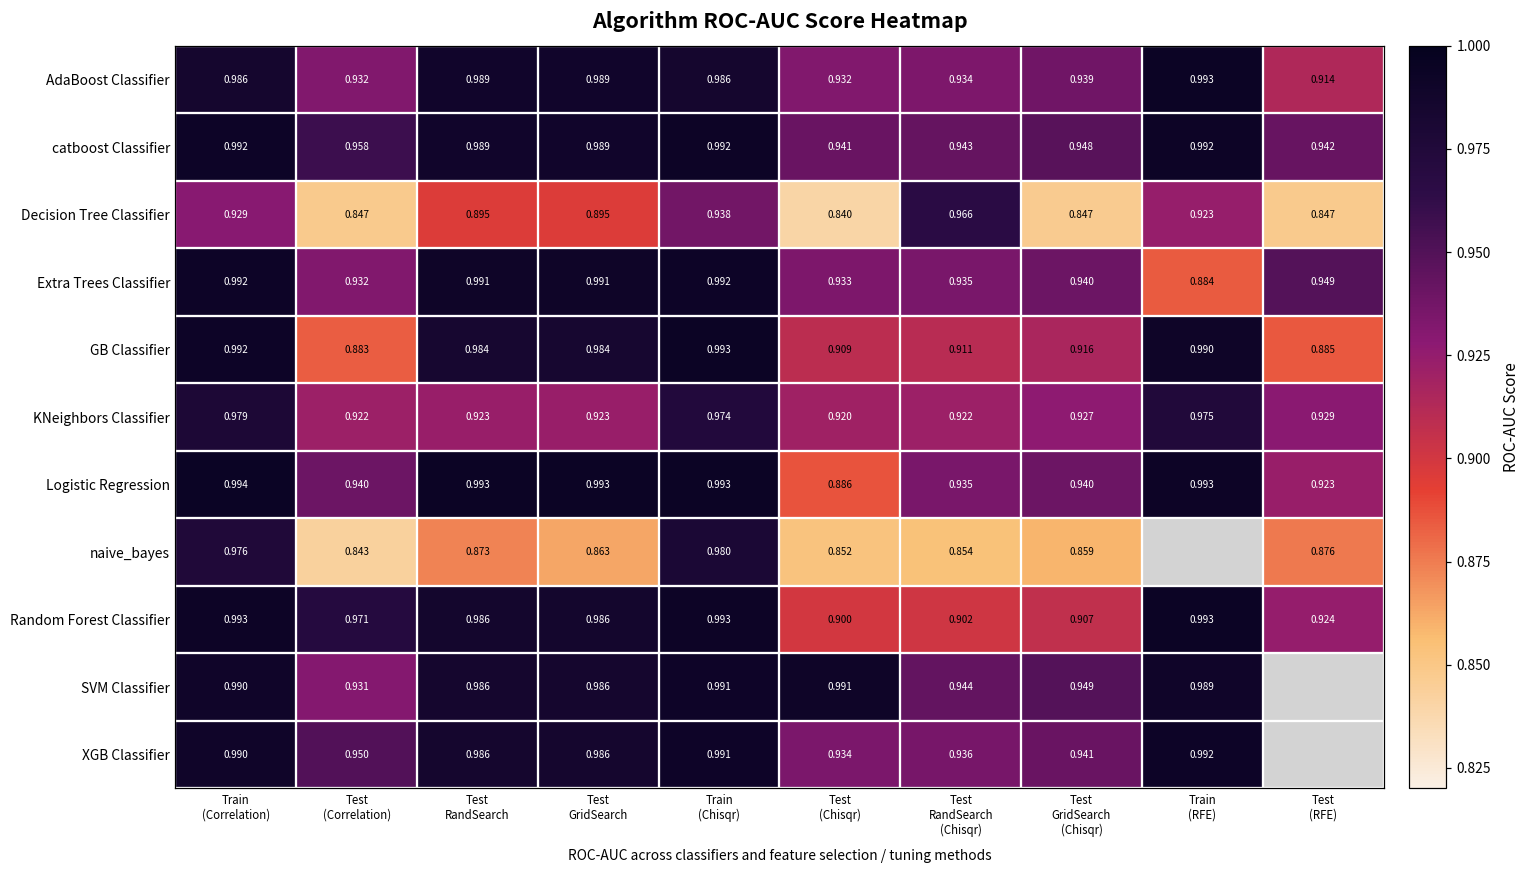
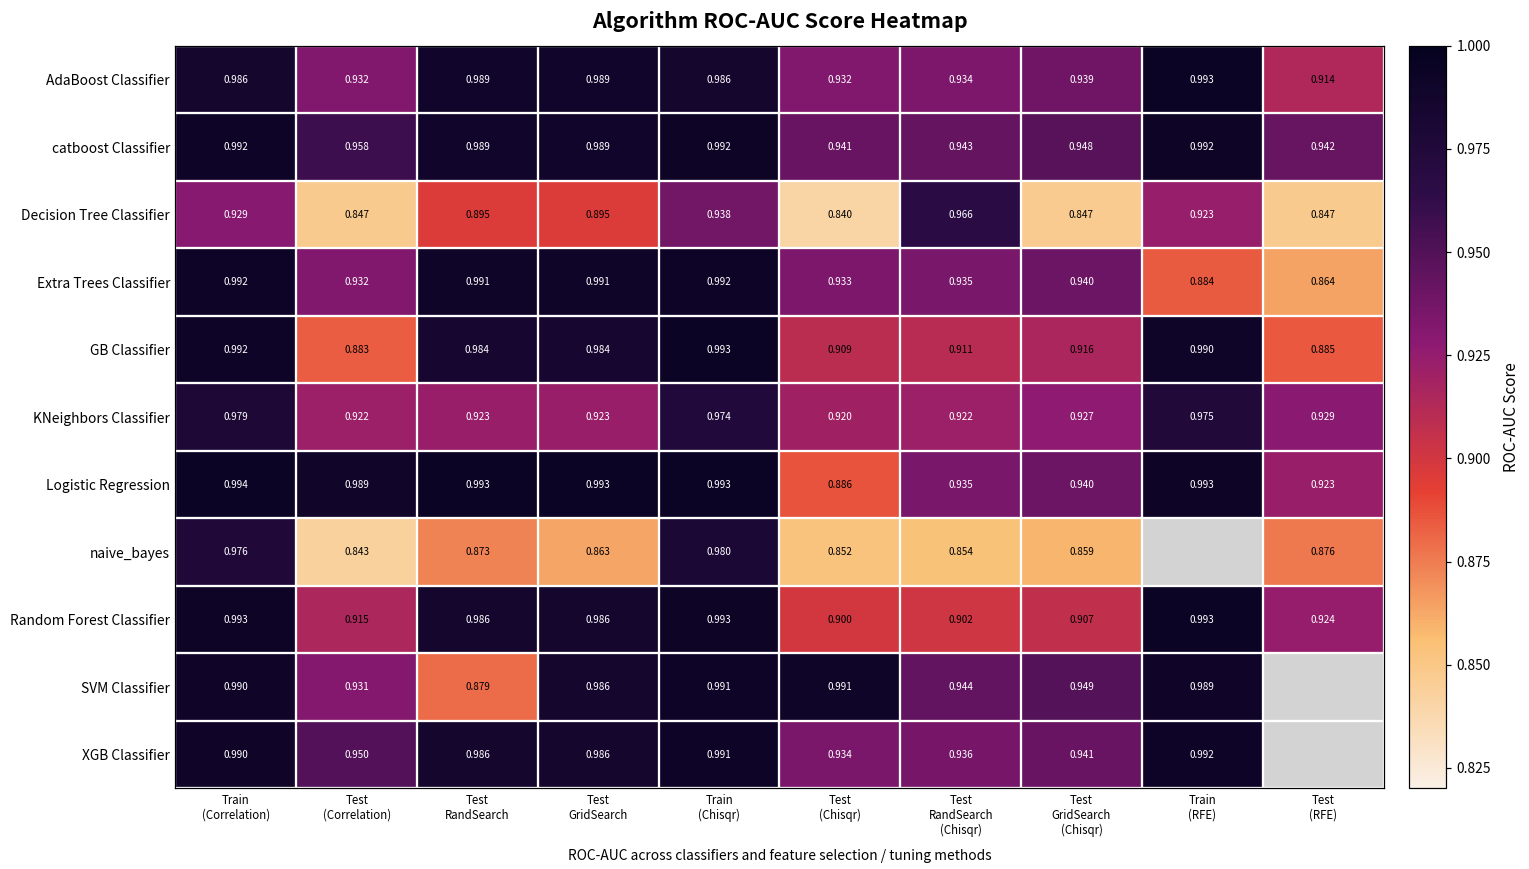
  {
    "AdaBoost Classifier": {
      "Train (Correlation)": 0.986,
      "Test (Correlation)": 0.932,
      "Test RandSearch": 0.989,
      "Test GridSearch": 0.989,
      "Train (Chisqr)": 0.986,
      "Test (Chisqr)": 0.932,
      "Test RandSearch (Chisqr)": 0.934,
      "Test GridSearch (Chisqr)": 0.939,
      "Train (RFE)": 0.993,
      "Test (RFE)": 0.914
    },
    "catboost Classifier": {
      "Train (Correlation)": 0.992,
      "Test (Correlation)": 0.958,
      "Test RandSearch": 0.989,
      "Test GridSearch": 0.989,
      "Train (Chisqr)": 0.992,
      "Test (Chisqr)": 0.941,
      "Test RandSearch (Chisqr)": 0.943,
      "Test GridSearch (Chisqr)": 0.948,
      "Train (RFE)": 0.992,
      "Test (RFE)": 0.942
    },
    "Decision Tree Classifier": {
      "Train (Correlation)": 0.929,
      "Test (Correlation)": 0.847,
      "Test RandSearch": 0.895,
      "Test GridSearch": 0.895,
      "Train (Chisqr)": 0.938,
      "Test (Chisqr)": 0.840,
      "Test RandSearch (Chisqr)": 0.966,
      "Test GridSearch (Chisqr)": 0.847,
      "Train (RFE)": 0.923,
      "Test (RFE)": 0.847
    },
    "Extra Trees Classifier": {
      "Train (Correlation)": 0.992,
      "Test (Correlation)": 0.932,
      "Test RandSearch": 0.991,
      "Test GridSearch": 0.991,
      "Train (Chisqr)": 0.992,
      "Test (Chisqr)": 0.933,
      "Test RandSearch (Chisqr)": 0.935,
      "Test GridSearch (Chisqr)": 0.940,
      "Train (RFE)": 0.884,
-     "Test (RFE)": 0.949
+     "Test (RFE)": 0.864
    },
    "GB Classifier": {
      "Train (Correlation)": 0.992,
      "Test (Correlation)": 0.883,
      "Test RandSearch": 0.984,
      "Test GridSearch": 0.984,
      "Train (Chisqr)": 0.993,
      "Test (Chisqr)": 0.909,
      "Test RandSearch (Chisqr)": 0.911,
      "Test GridSearch (Chisqr)": 0.916,
      "Train (RFE)": 0.990,
      "Test (RFE)": 0.885
    },
    "KNeighbors Classifier": {
      "Train (Correlation)": 0.979,
      "Test (Correlation)": 0.922,
      "Test RandSearch": 0.923,
      "Test GridSearch": 0.923,
      "Train (Chisqr)": 0.974,
      "Test (Chisqr)": 0.920,
      "Test RandSearch (Chisqr)": 0.922,
      "Test GridSearch (Chisqr)": 0.927,
      "Train (RFE)": 0.975,
      "Test (RFE)": 0.929
    },
    "Logistic Regression": {
      "Train (Correlation)": 0.994,
-     "Test (Correlation)": 0.940,
+     "Test (Correlation)": 0.989,
      "Test RandSearch": 0.993,
      "Test GridSearch": 0.993,
      "Train (Chisqr)": 0.993,
      "Test (Chisqr)": 0.886,
      "Test RandSearch (Chisqr)": 0.935,
      "Test GridSearch (Chisqr)": 0.940,
      "Train (RFE)": 0.993,
      "Test (RFE)": 0.923
    },
    "naive_bayes": {
      "Train (Correlation)": 0.976,
      "Test (Correlation)": 0.843,
      "Test RandSearch": 0.873,
      "Test GridSearch": 0.863,
      "Train (Chisqr)": 0.980,
      "Test (Chisqr)": 0.852,
      "Test RandSearch (Chisqr)": 0.854,
      "Test GridSearch (Chisqr)": 0.859,
      "Test (RFE)": 0.876
    },
    "Random Forest Classifier": {
      "Train (Correlation)": 0.993,
-     "Test (Correlation)": 0.971,
+     "Test (Correlation)": 0.915,
      "Test RandSearch": 0.986,
      "Test GridSearch": 0.986,
      "Train (Chisqr)": 0.993,
      "Test (Chisqr)": 0.900,
      "Test RandSearch (Chisqr)": 0.902,
      "Test GridSearch (Chisqr)": 0.907,
      "Train (RFE)": 0.993,
      "Test (RFE)": 0.924
    },
    "SVM Classifier": {
      "Train (Correlation)": 0.990,
      "Test (Correlation)": 0.931,
-     "Test RandSearch": 0.986,
+     "Test RandSearch": 0.879,
      "Test GridSearch": 0.986,
      "Train (Chisqr)": 0.991,
      "Test (Chisqr)": 0.991,
      "Test RandSearch (Chisqr)": 0.944,
      "Test GridSearch (Chisqr)": 0.949,
      "Train (RFE)": 0.989
    },
    "XGB Classifier": {
      "Train (Correlation)": 0.990,
      "Test (Correlation)": 0.950,
      "Test RandSearch": 0.986,
      "Test GridSearch": 0.986,
      "Train (Chisqr)": 0.991,
      "Test (Chisqr)": 0.934,
      "Test RandSearch (Chisqr)": 0.936,
      "Test GridSearch (Chisqr)": 0.941,
      "Train (RFE)": 0.992
    }
  }
